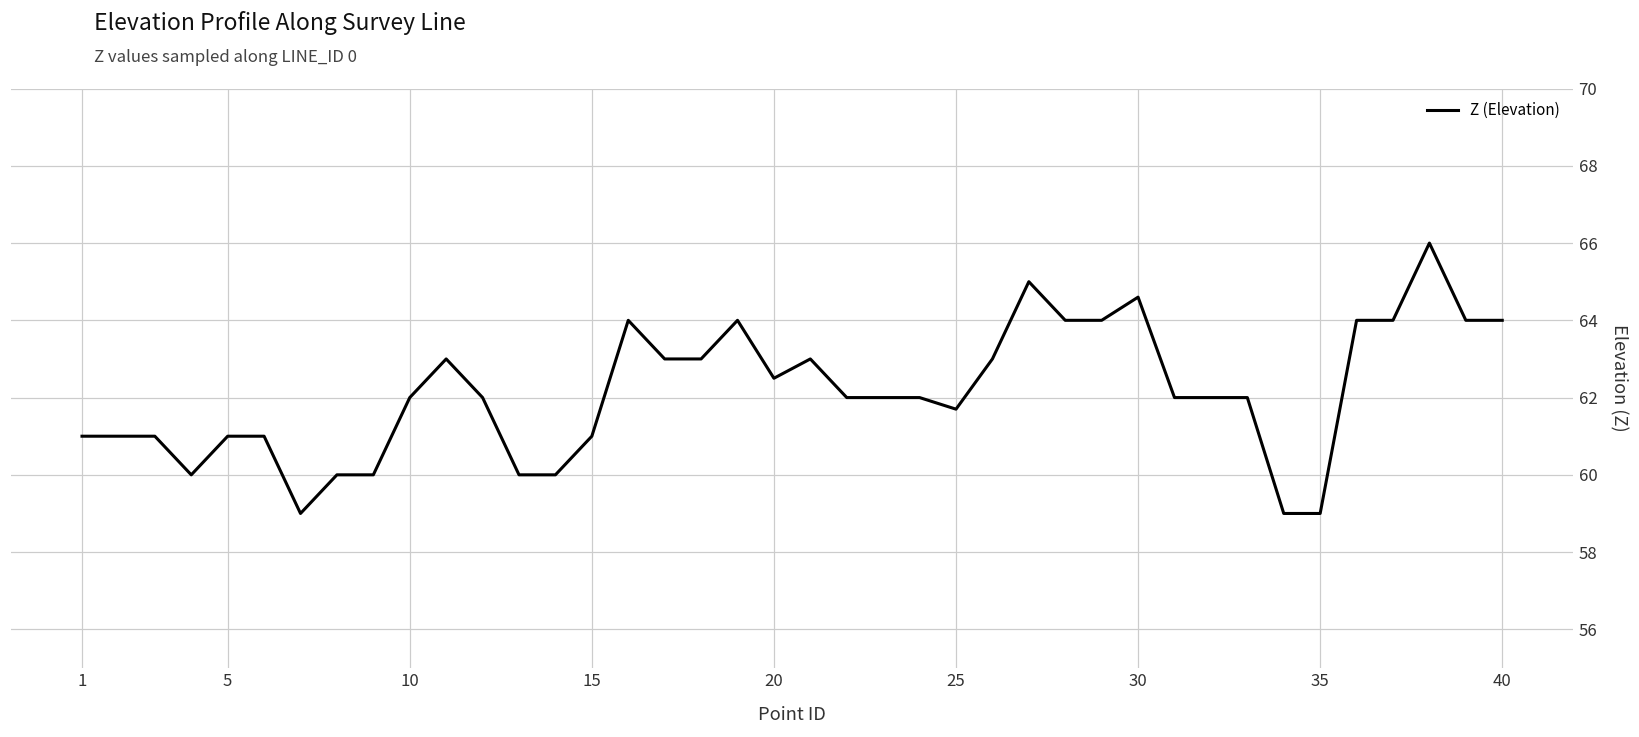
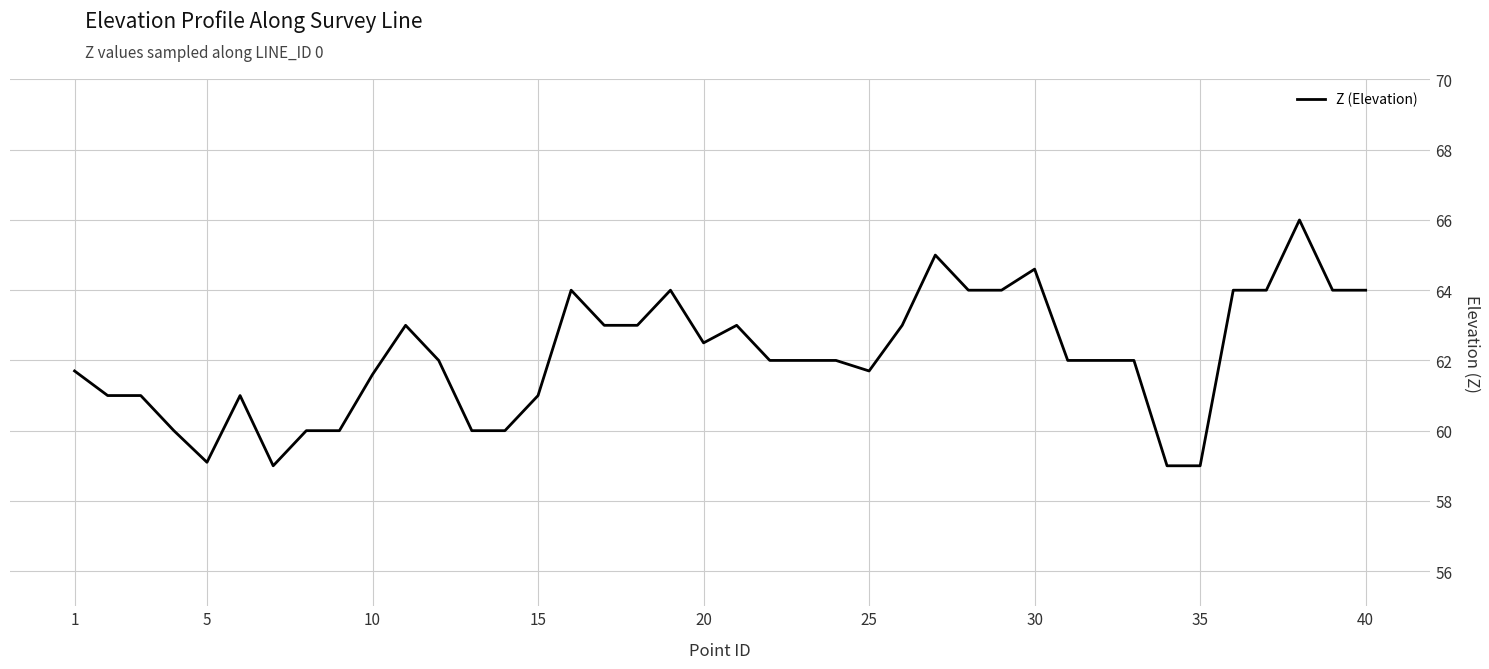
  {
-   "1": 61.0,
-   "5": 61.0,
-   "10": 62.0,
+   "1": 61.7,
+   "5": 59.1,
+   "10": 61.6,
    "15": 61.0,
    "20": 62.5,
    "25": 61.7,
    "30": 64.6,
    "35": 59.0,
    "40": 64.0
  }
